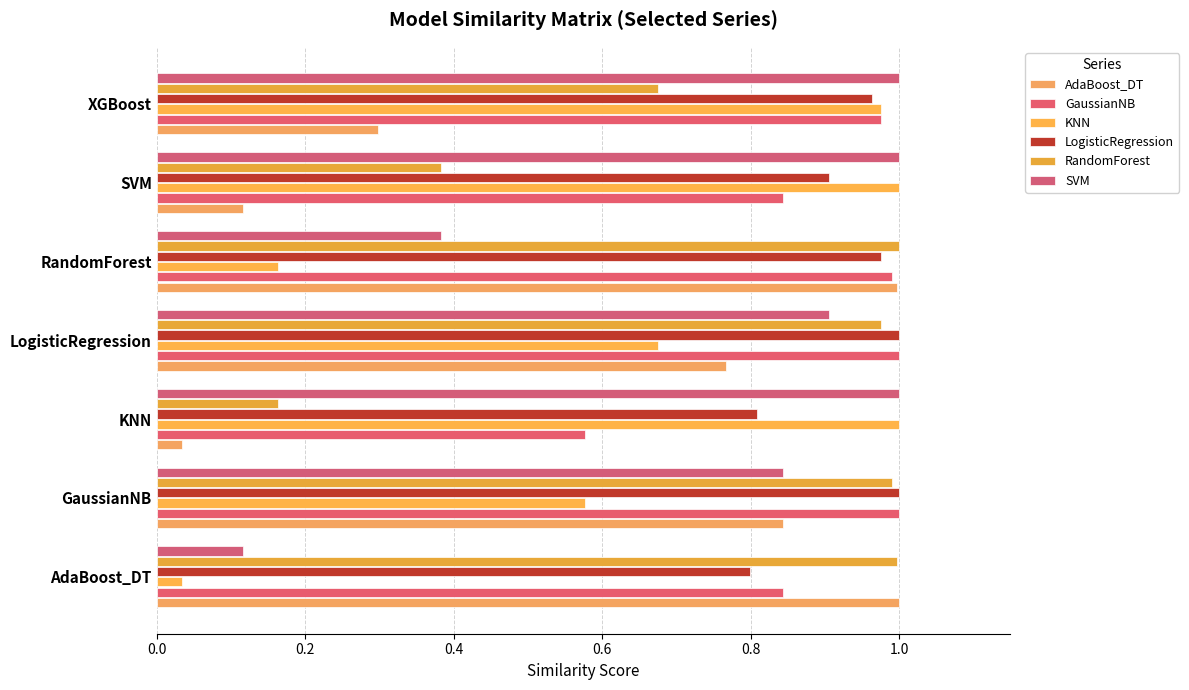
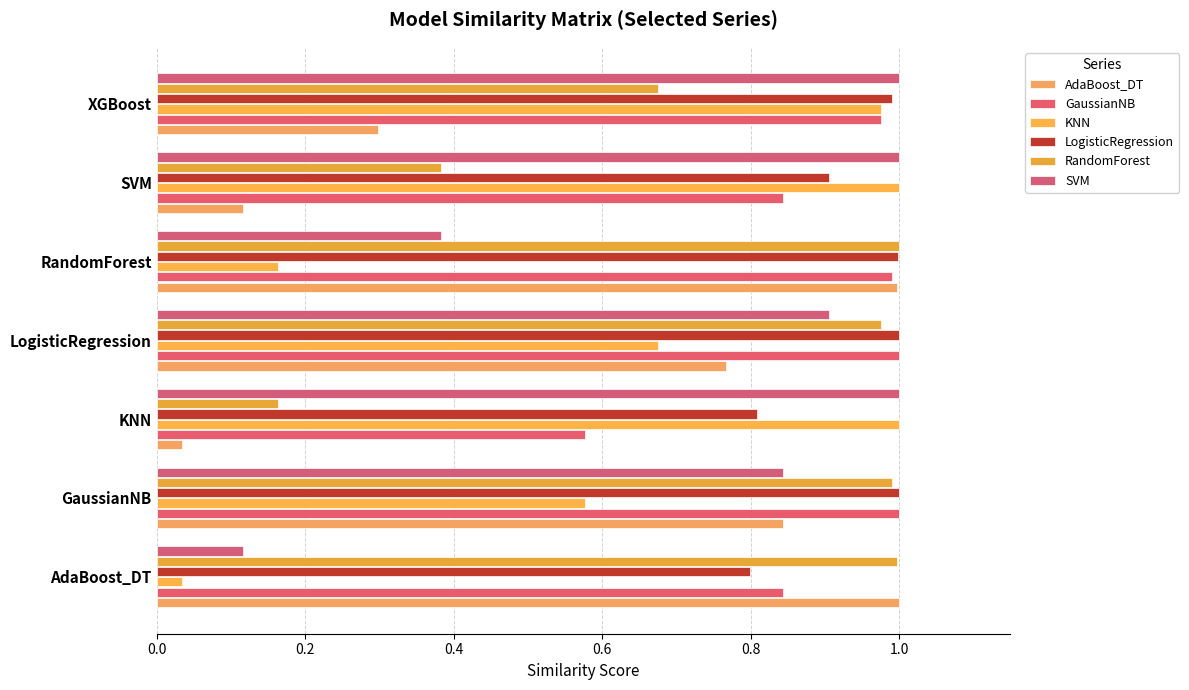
  {
    "LogisticRegression": {
-     "XGBoost": 0.96,
+     "XGBoost": 0.99,
      "SVM": 0.91,
-     "RandomForest": 0.98,
+     "RandomForest": 1.00,
      "LogisticRegression": 1.00,
      "KNN": 0.81,
      "GaussianNB": 1.00,
      "AdaBoost_DT": 0.80
    }
  }
